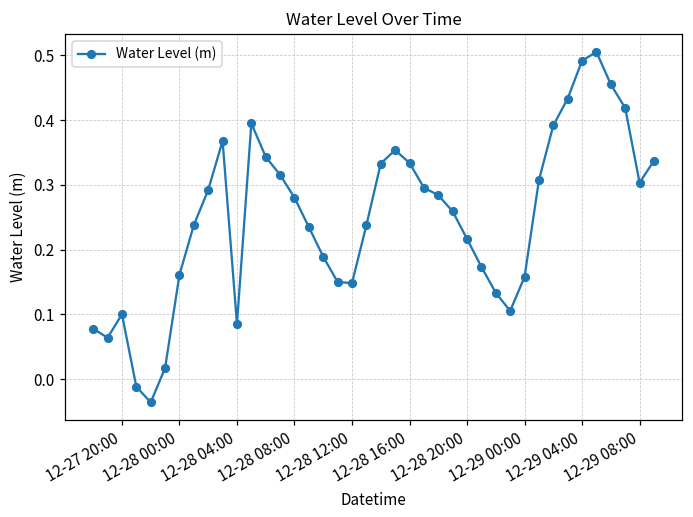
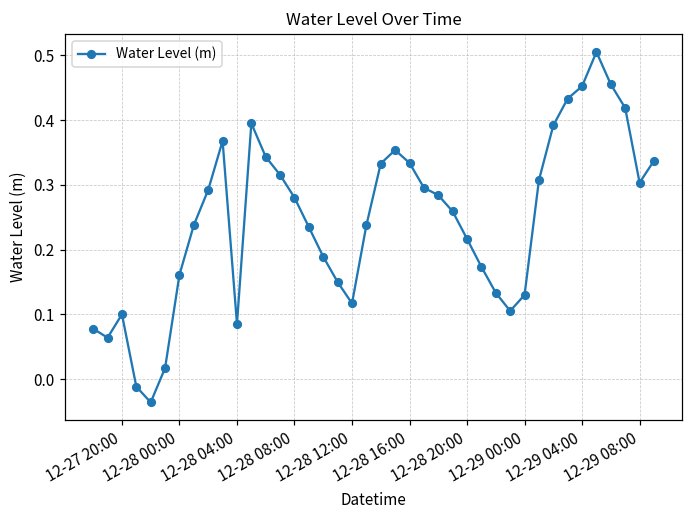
  {
    "12-27 20:00": 0.10,
    "12-28 00:00": 0.16,
    "12-28 04:00": 0.09,
    "12-28 08:00": 0.28,
-   "12-28 12:00": 0.15,
+   "12-28 12:00": 0.12,
    "12-28 16:00": 0.33,
    "12-28 20:00": 0.22,
-   "12-29 00:00": 0.16,
-   "12-29 04:00": 0.49,
+   "12-29 00:00": 0.13,
+   "12-29 04:00": 0.45,
    "12-29 08:00": 0.30
  }
